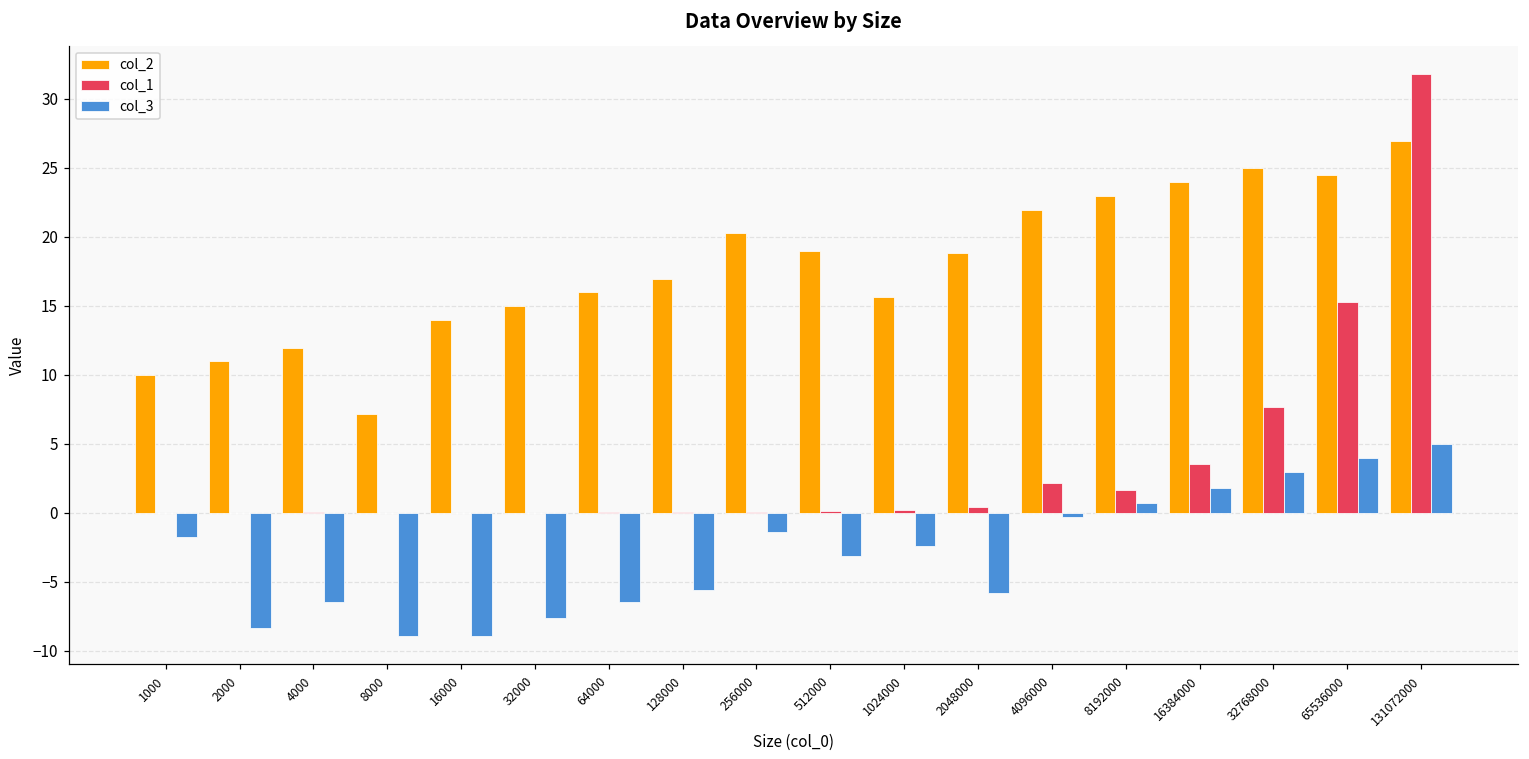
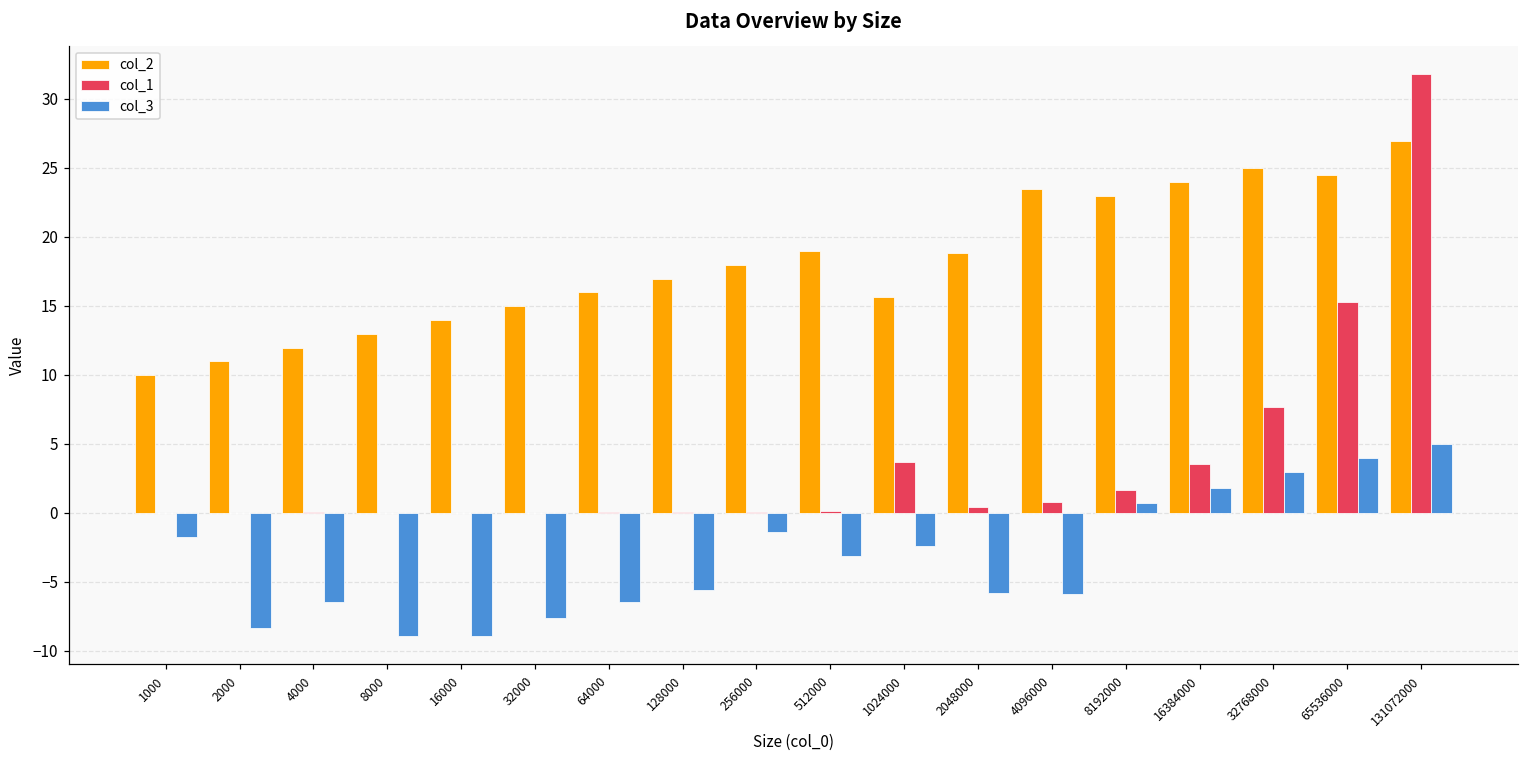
  {
    "col_2": {
      "1000": 10.0,
      "2000": 11.0,
      "4000": 12.0,
-     "8000": 7.1,
+     "8000": 13.0,
      "16000": 14.0,
      "32000": 15.0,
      "64000": 16.0,
      "128000": 17.0,
-     "256000": 20.3,
+     "256000": 18.0,
      "512000": 19.0,
      "1024000": 15.6,
      "2048000": 18.8,
-     "4096000": 22.0,
+     "4096000": 23.4,
      "8192000": 23.0,
      "16384000": 24.0,
      "32768000": 25.0,
      "65536000": 24.5,
      "131072000": 27.0
    },
    "col_1": {
-     "1024000": 0.2,
+     "1024000": 3.7,
      "2048000": 0.4,
-     "4096000": 2.2,
+     "4096000": 0.8,
      "8192000": 1.7,
      "16384000": 3.5,
      "32768000": 7.6,
      "65536000": 15.3,
      "131072000": 31.8
    },
    "col_3": {
      "1000": -1.8,
      "2000": -8.4,
      "4000": -6.5,
      "8000": -9.0,
      "16000": -9.0,
      "32000": -7.6,
      "64000": -6.5,
      "128000": -5.6,
      "256000": -1.4,
      "512000": -3.1,
      "1024000": -2.4,
      "2048000": -5.8,
-     "4096000": -0.3,
+     "4096000": -5.9,
      "8192000": 0.7,
      "16384000": 1.8,
      "32768000": 2.9,
      "65536000": 3.9,
      "131072000": 5.0
    }
  }
